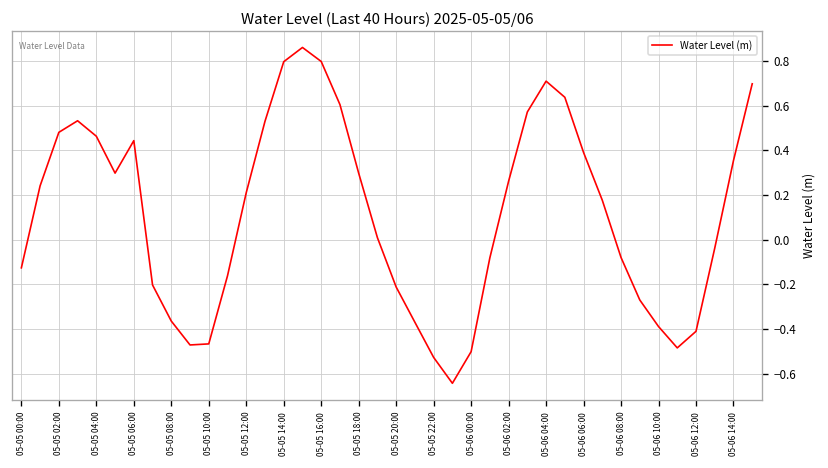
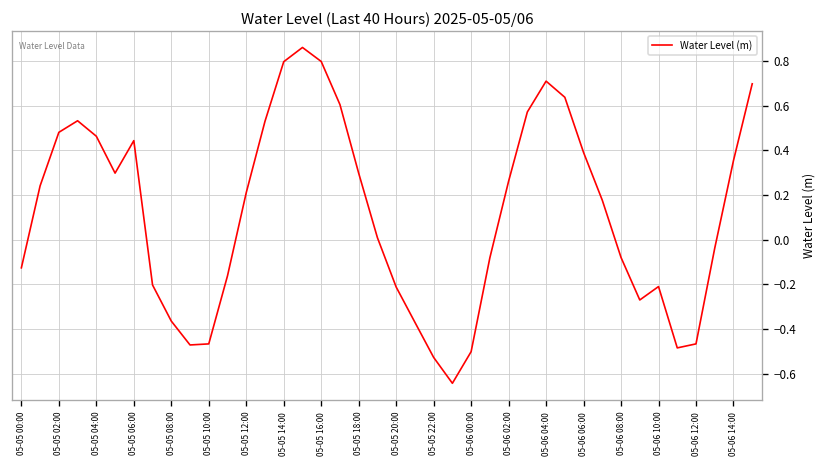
  {
    "05-05 00:00": -0.13,
    "05-05 02:00": 0.48,
    "05-05 04:00": 0.46,
    "05-05 06:00": 0.44,
    "05-05 08:00": -0.36,
    "05-05 10:00": -0.47,
    "05-05 12:00": 0.21,
    "05-05 14:00": 0.80,
    "05-05 16:00": 0.80,
    "05-05 18:00": 0.30,
    "05-05 20:00": -0.21,
    "05-05 22:00": -0.53,
    "05-06 00:00": -0.50,
    "05-06 02:00": 0.26,
    "05-06 04:00": 0.71,
    "05-06 06:00": 0.39,
    "05-06 08:00": -0.08,
-   "05-06 10:00": -0.39,
-   "05-06 12:00": -0.41,
+   "05-06 10:00": -0.21,
+   "05-06 12:00": -0.47,
    "05-06 14:00": 0.35
  }
